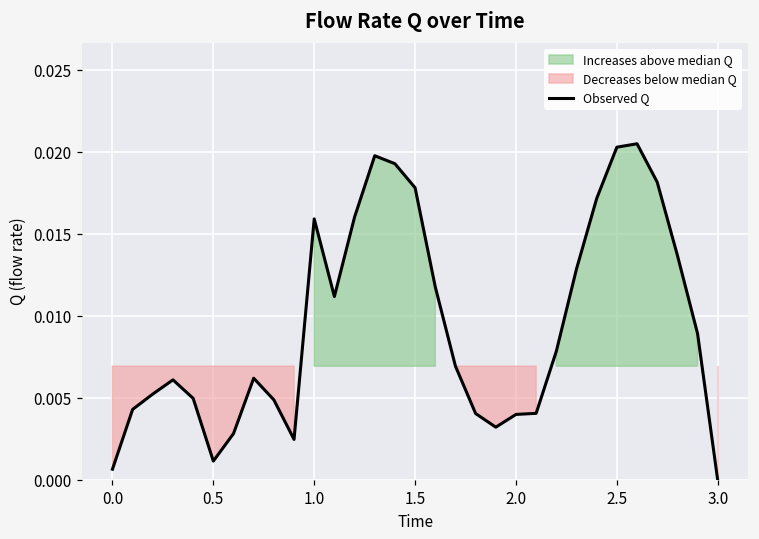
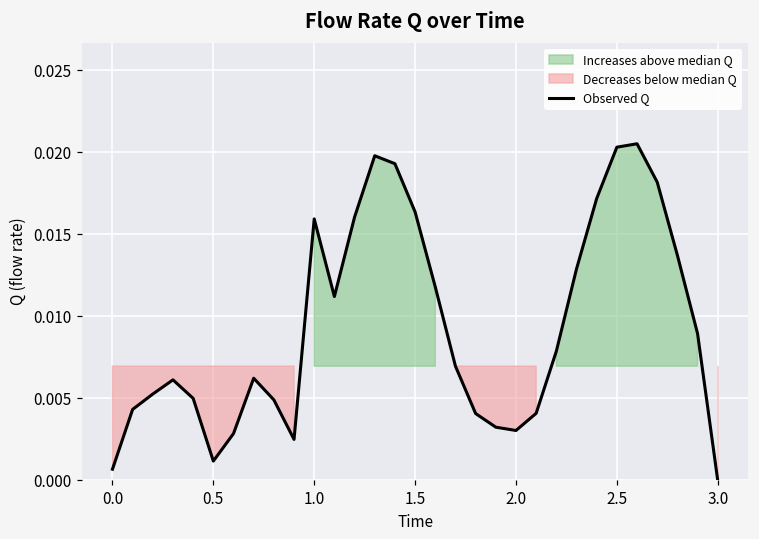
  {
    "0.0": 0.0007,
    "0.5": 0.0012,
    "1.0": 0.0159,
-   "1.5": 0.0178,
-   "2.0": 0.0040,
+   "1.5": 0.0164,
+   "2.0": 0.0030,
    "2.5": 0.0203,
    "3.0": 0.0000
  }
